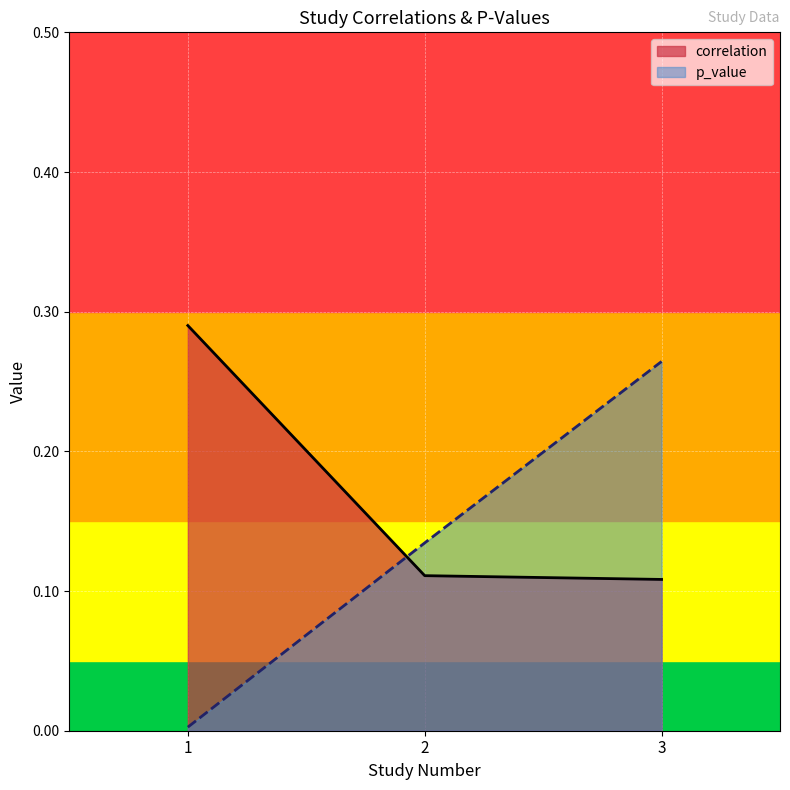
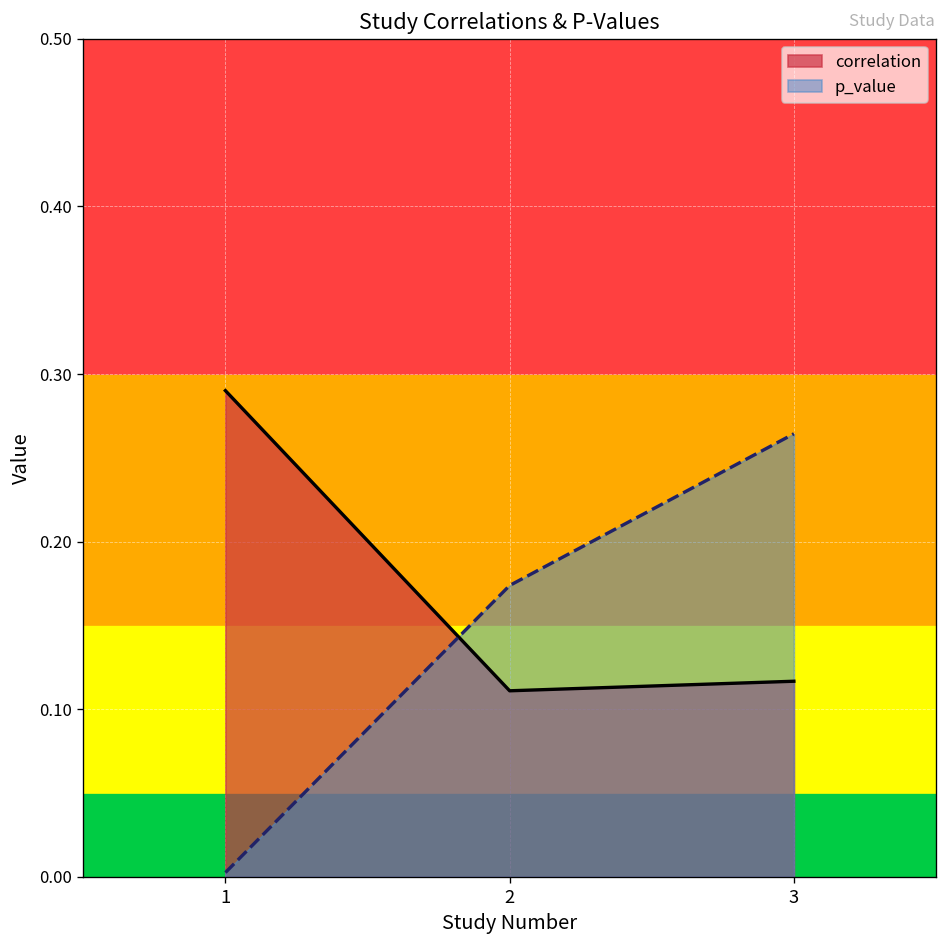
  {
    "correlation": {
      "1": 0.290,
      "2": 0.111,
-     "3": 0.108
+     "3": 0.117
    },
    "p_value": {
      "1": 0.003,
-     "2": 0.134,
+     "2": 0.174,
      "3": 0.264
    }
  }
